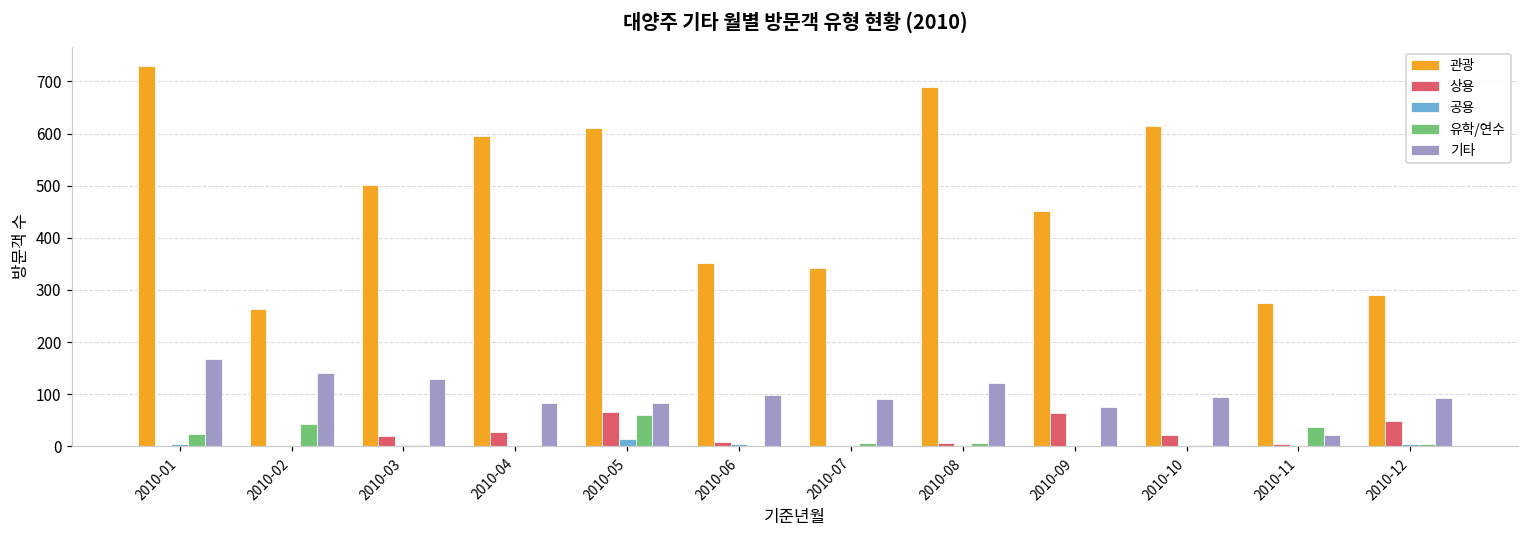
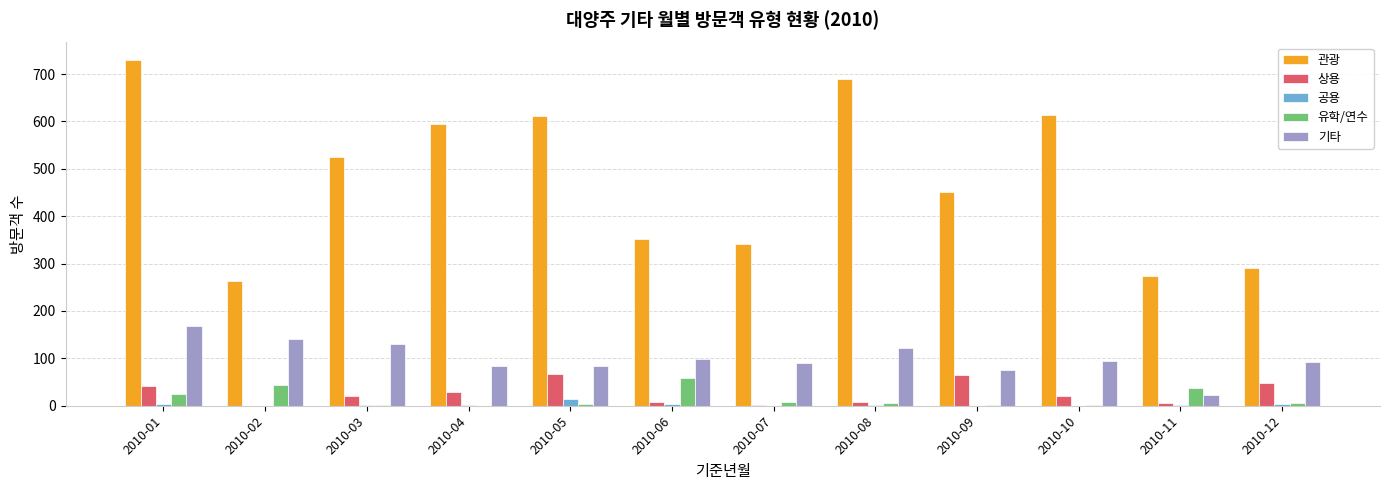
  {
    "관광": {
      "2010-01": 730,
      "2010-02": 260,
-     "2010-03": 500,
+     "2010-03": 520,
      "2010-04": 600,
      "2010-05": 610,
      "2010-06": 350,
      "2010-07": 340,
      "2010-08": 690,
      "2010-09": 450,
      "2010-10": 610,
      "2010-11": 270,
      "2010-12": 290
    },
    "상용": {
-     "2010-01": 0,
+     "2010-01": 40,
      "2010-02": 0,
      "2010-03": 20,
      "2010-04": 30,
      "2010-05": 70,
      "2010-06": 10,
      "2010-08": 10,
      "2010-09": 60,
      "2010-10": 20,
      "2010-12": 50
    },
    "유학/연수": {
      "2010-01": 20,
      "2010-02": 40,
      "2010-04": 0,
-     "2010-05": 60,
-     "2010-06": 0,
+     "2010-05": 0,
+     "2010-06": 60,
      "2010-07": 10,
      "2010-08": 10,
      "2010-11": 40
    }
  }
